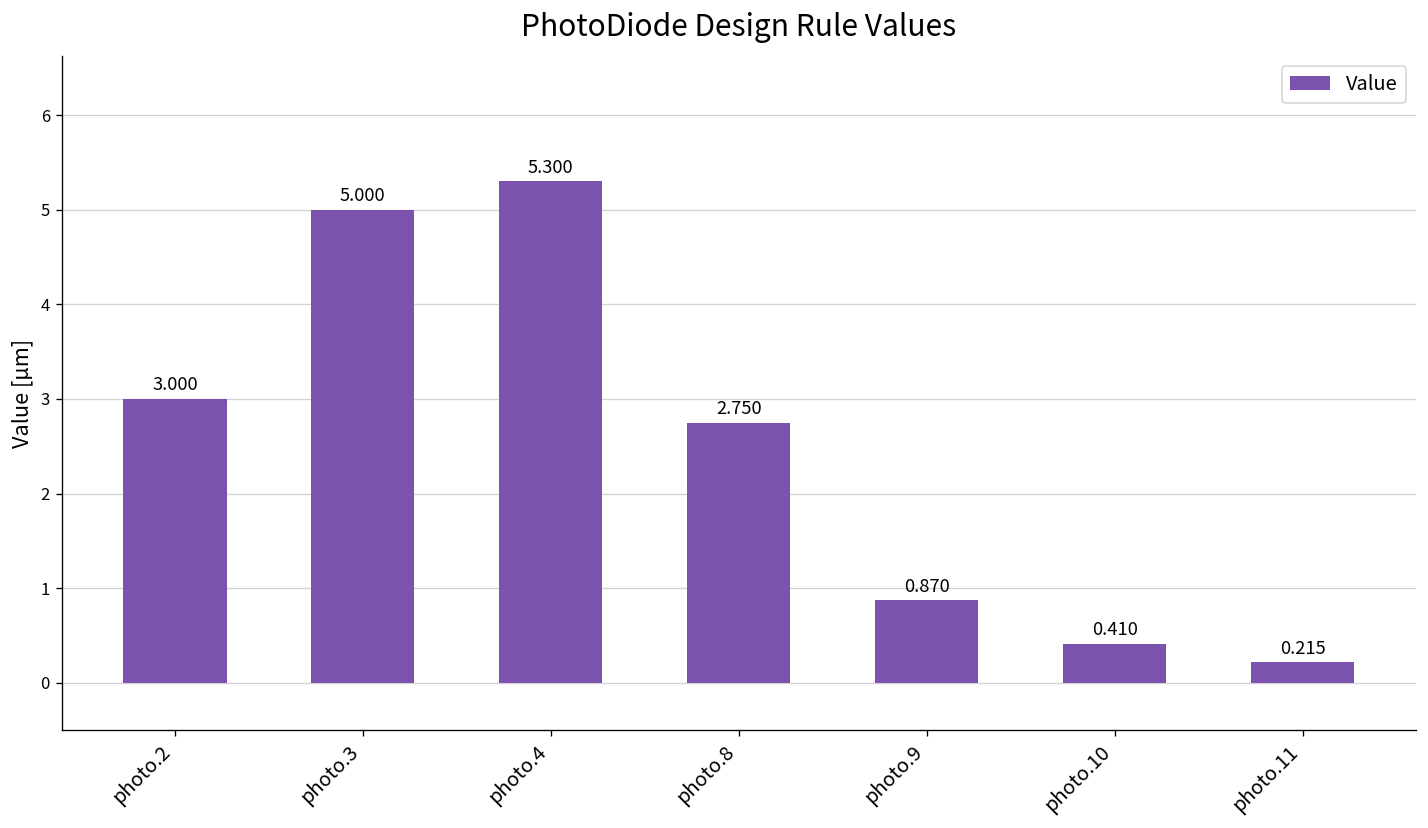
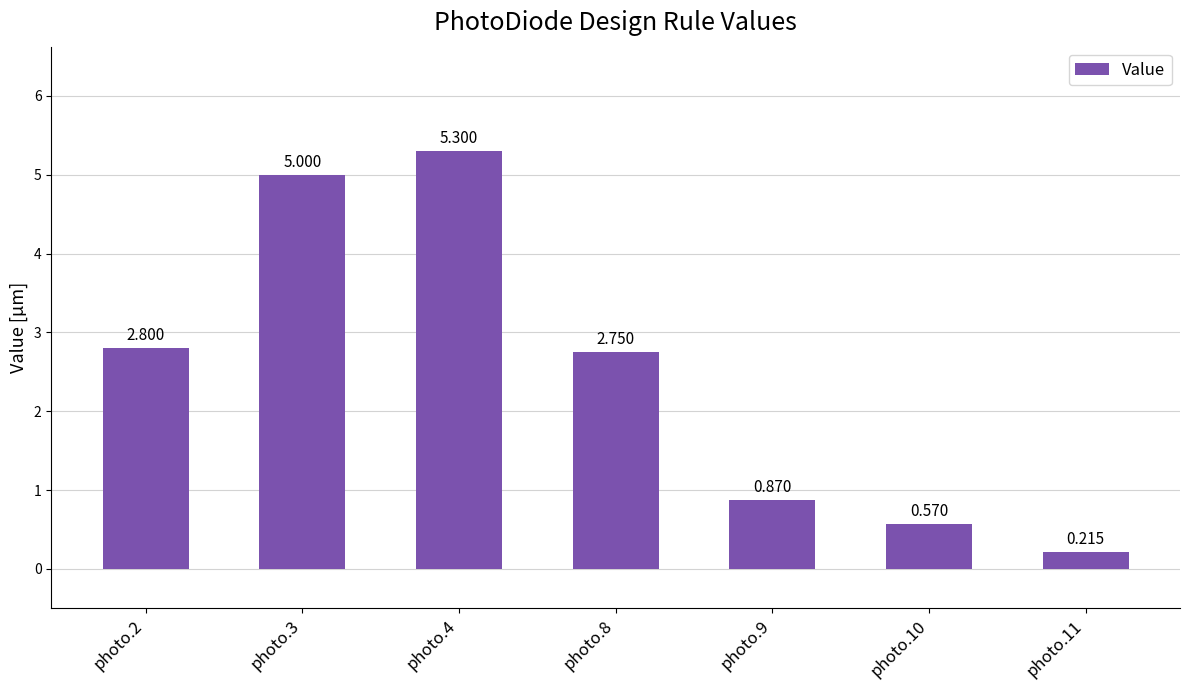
  {
-   "photo.2": 3.000,
+   "photo.2": 2.800,
    "photo.3": 5.000,
    "photo.4": 5.300,
    "photo.8": 2.750,
    "photo.9": 0.870,
-   "photo.10": 0.410,
+   "photo.10": 0.570,
    "photo.11": 0.215
  }
